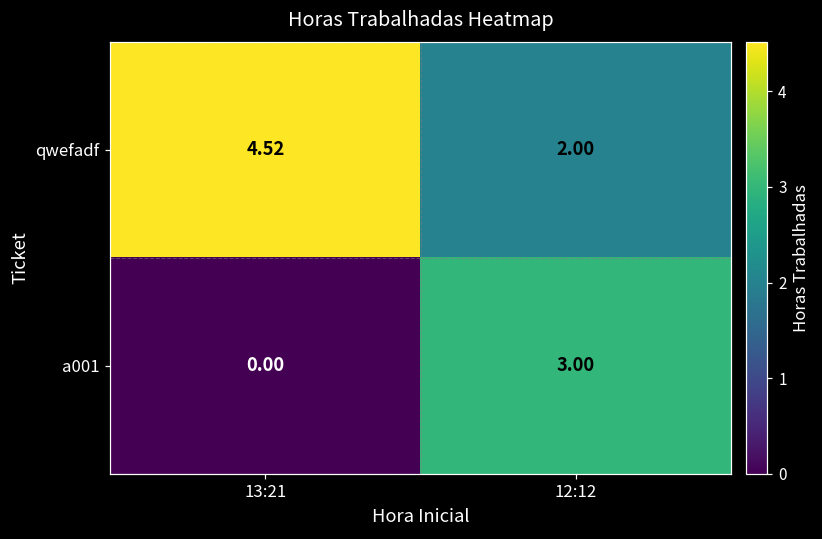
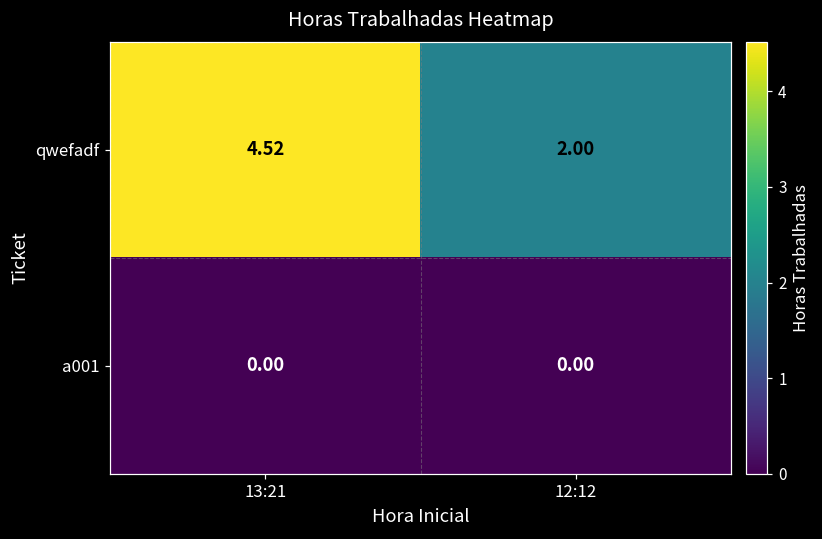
  {
    "qwefadf": {
      "13:21": 4.52,
      "12:12": 2.00
    },
    "a001": {
      "13:21": 0.00,
-     "12:12": 3.00
+     "12:12": 0.00
    }
  }
